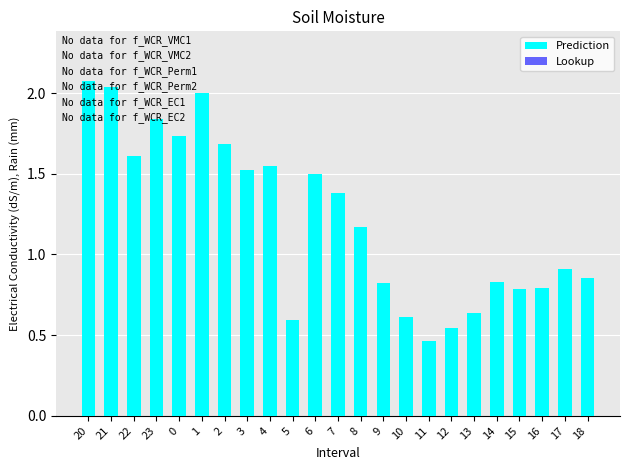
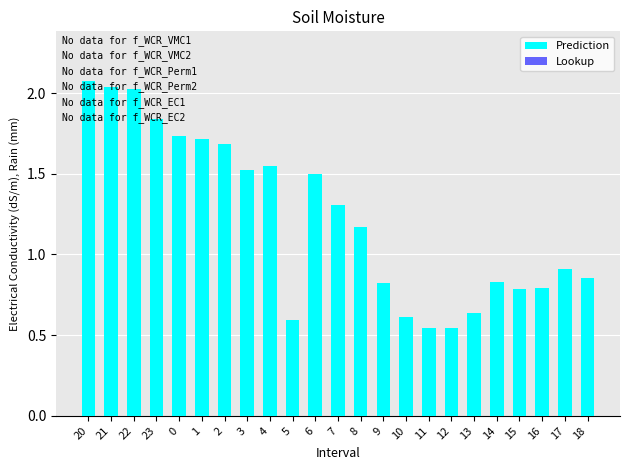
  {
    "Prediction": {
      "20": 2.07,
      "21": 2.04,
-     "22": 1.61,
+     "22": 2.02,
      "23": 1.84,
      "0": 1.74,
-     "1": 2.00,
+     "1": 1.72,
      "2": 1.69,
      "3": 1.52,
      "4": 1.55,
      "5": 0.59,
      "6": 1.50,
-     "7": 1.38,
+     "7": 1.31,
      "8": 1.17,
      "9": 0.82,
      "10": 0.61,
-     "11": 0.46,
+     "11": 0.55,
      "12": 0.54,
      "13": 0.64,
      "14": 0.83,
      "15": 0.79,
      "16": 0.79,
      "17": 0.91,
      "18": 0.86
    },
    "Lookup": {
      "20": 0.00,
      "21": 0.00,
      "22": 0.00,
      "23": 0.00,
      "0": 0.00,
      "1": 0.00,
      "2": 0.00,
      "3": 0.00,
      "4": 0.00,
      "5": 0.00,
      "6": 0.00,
      "7": 0.00,
      "8": 0.00,
      "9": 0.00,
      "10": 0.00,
      "11": 0.00,
      "12": 0.00,
      "13": 0.00,
      "14": 0.00,
      "15": 0.00,
      "16": 0.00,
      "17": 0.00,
      "18": 0.00
    }
  }
